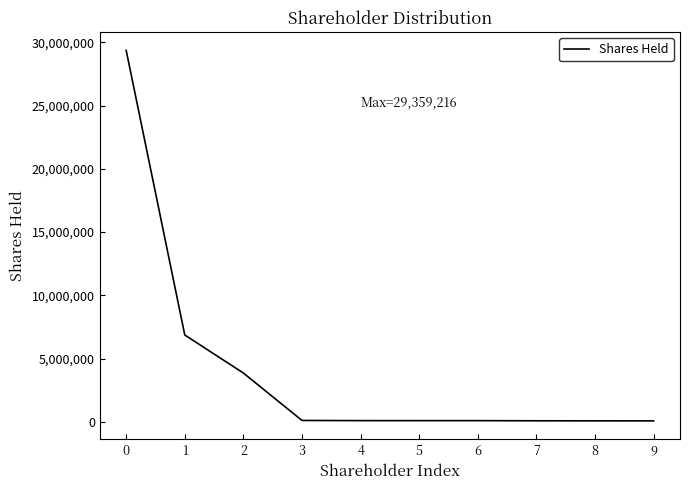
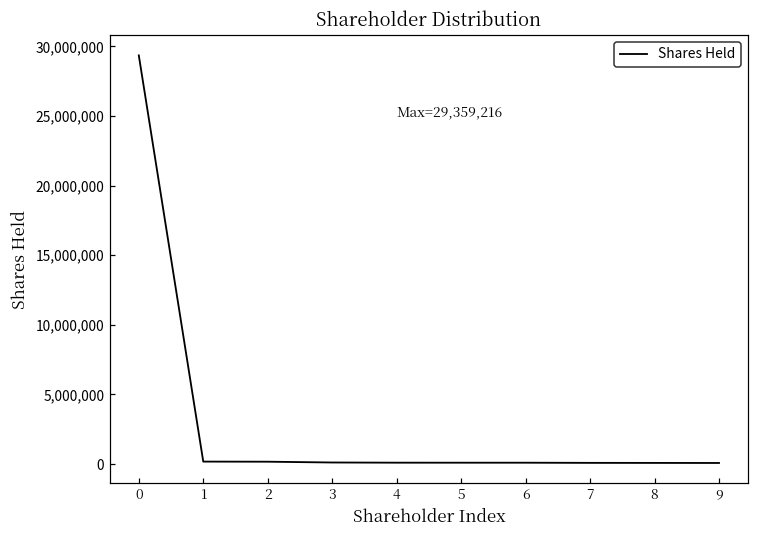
  {
    "0": "29,400,000",
-   "1": "6,900,000",
-   "2": "3,900,000",
+   "1": "200,000",
+   "2": "200,000",
    "3": "100,000",
    "4": "100,000",
    "5": "100,000",
    "6": "100,000",
    "7": "100,000",
    "8": "100,000",
    "9": "100,000"
  }
